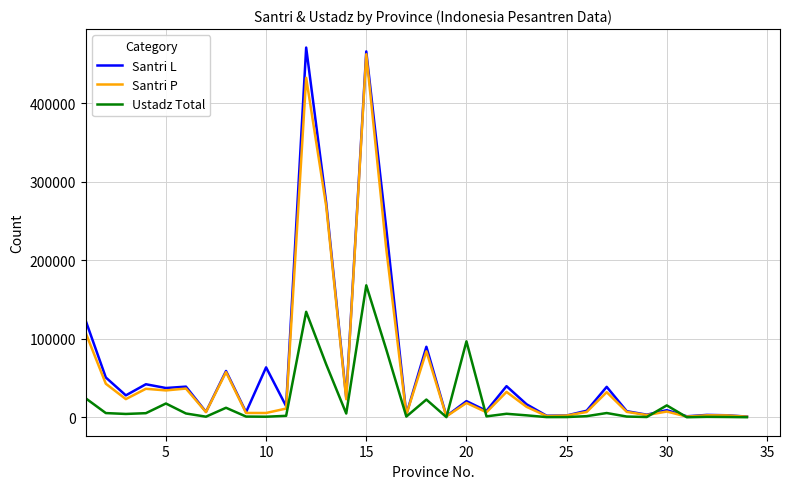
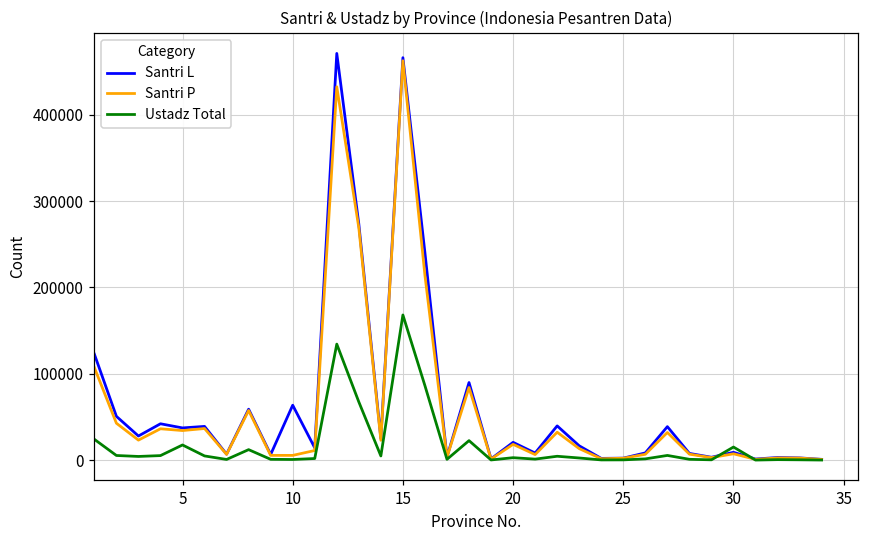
  {
    "Santri L": {
      "10": 60000,
      "15": 470000
    },
    "Santri P": {
      "10": 10000,
      "15": 460000
    },
    "Ustadz Total": {
      "5": 20000,
      "10": 0,
      "15": 170000,
-     "20": 100000,
+     "20": 0,
      "30": 20000
    }
  }
